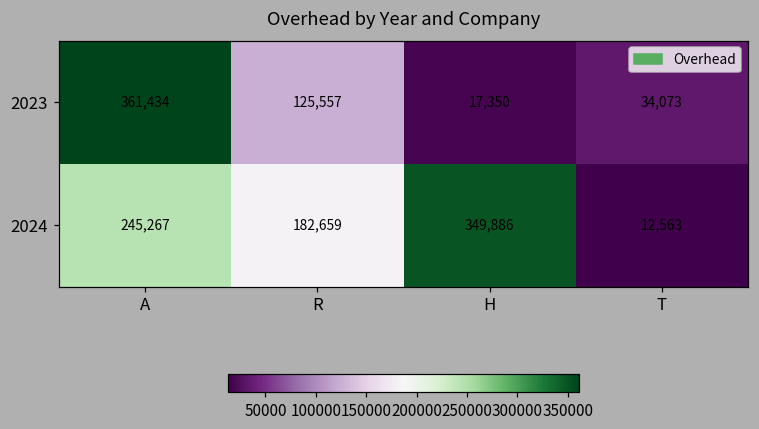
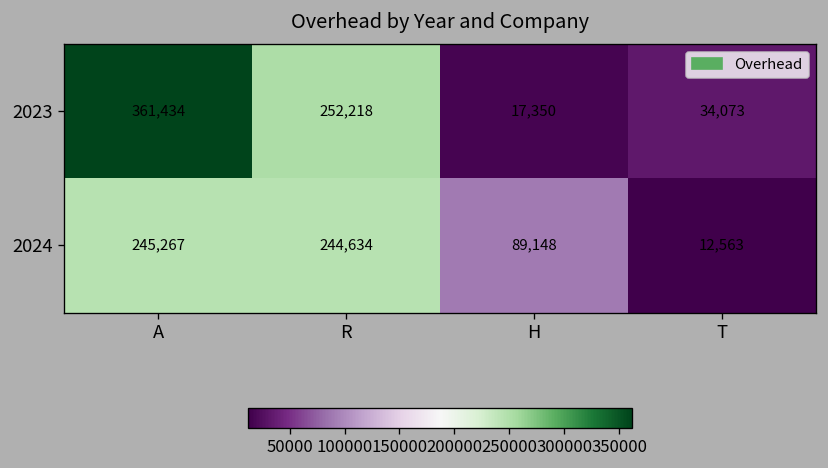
  {
    "2023": {
      "A": "361,434",
-     "R": "125,557",
+     "R": "252,218",
      "H": "17,350",
      "T": "34,073"
    },
    "2024": {
      "A": "245,267",
-     "R": "182,659",
-     "H": "349,886",
+     "R": "244,634",
+     "H": "89,148",
      "T": "12,563"
    }
  }
